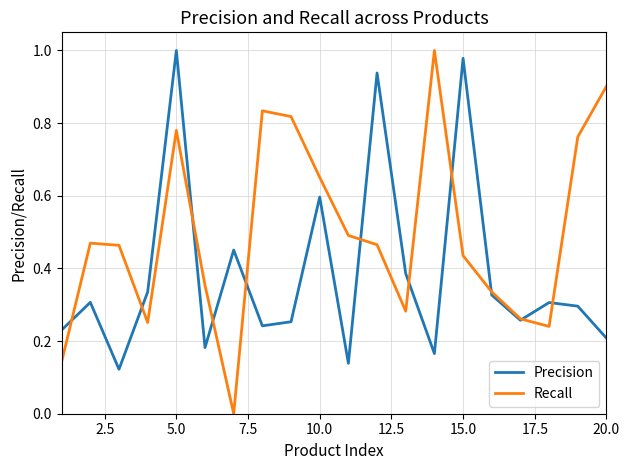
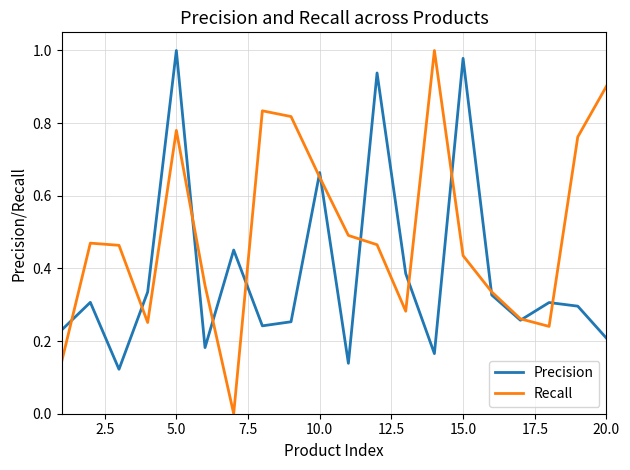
  {
    "Precision": {
      "5.0": 1.00,
-     "10.0": 0.60,
+     "10.0": 0.66,
      "15.0": 0.98,
      "20.0": 0.21
    },
    "Recall": {
      "5.0": 0.78,
      "10.0": 0.65,
      "15.0": 0.44,
      "20.0": 0.90
    }
  }
